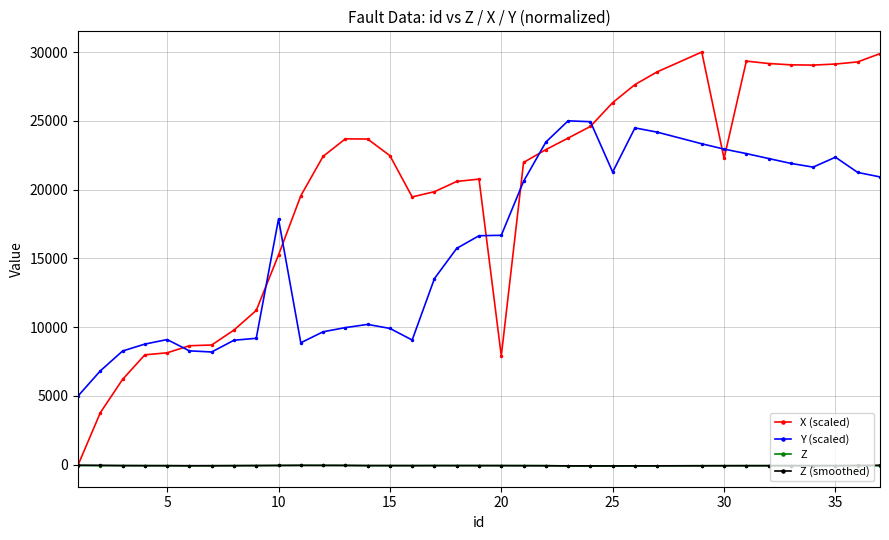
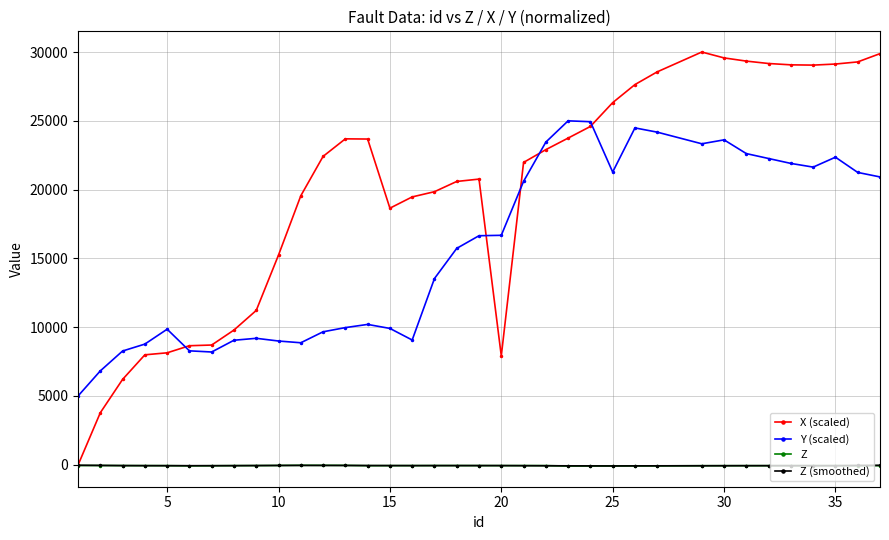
  {
    "X (scaled)": {
      "5": 8100,
      "10": 15200,
-     "15": 22500,
+     "15": 18700,
      "20": 7900,
      "25": 26300,
-     "30": 22300,
+     "30": 29600,
      "35": 29100
    },
    "Y (scaled)": {
-     "5": 9100,
-     "10": 17900,
+     "5": 9900,
+     "10": 9000,
      "15": 9900,
      "20": 16700,
      "25": 21300,
-     "30": 22900,
+     "30": 23600,
      "35": 22400
    }
  }
